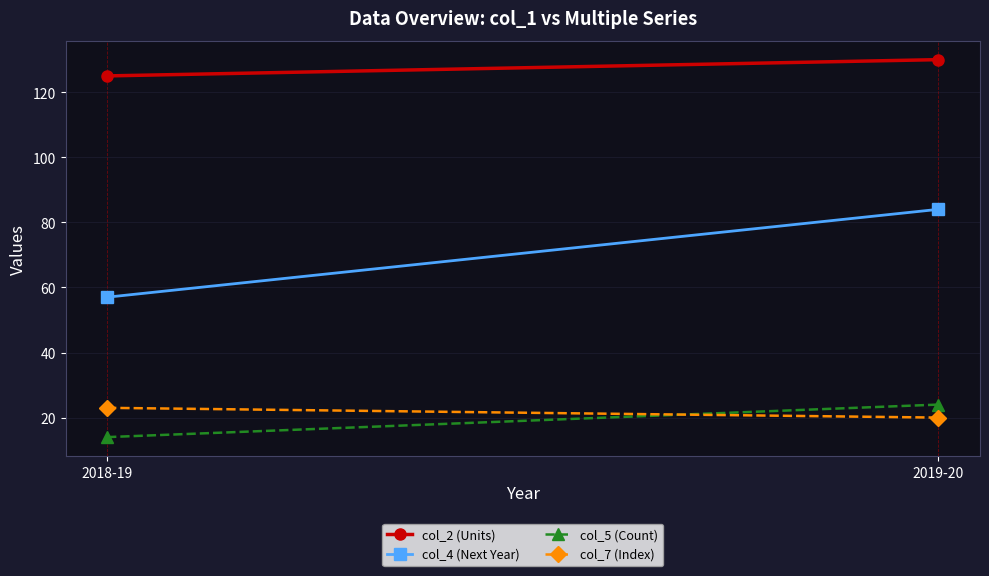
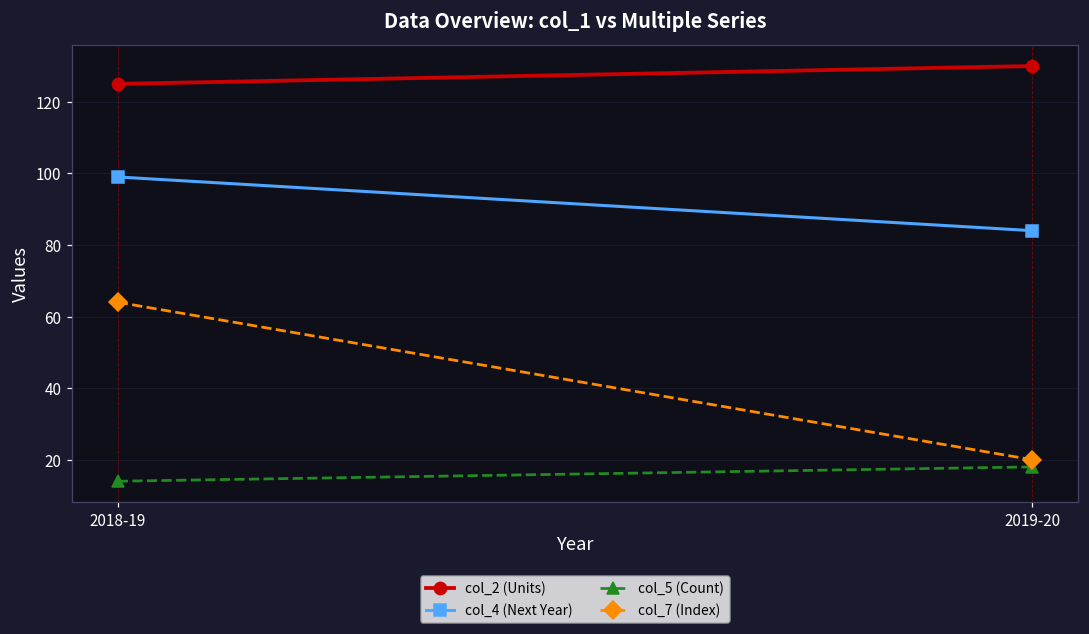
  {
    "col_2 (Units)": {
      "2018-19": 125,
      "2019-20": 130
    },
    "col_4 (Next Year)": {
-     "2018-19": 57,
+     "2018-19": 99,
      "2019-20": 84
    },
    "col_5 (Count)": {
      "2018-19": 14,
-     "2019-20": 24
+     "2019-20": 18
    },
    "col_7 (Index)": {
-     "2018-19": 23,
+     "2018-19": 64,
      "2019-20": 20
    }
  }
